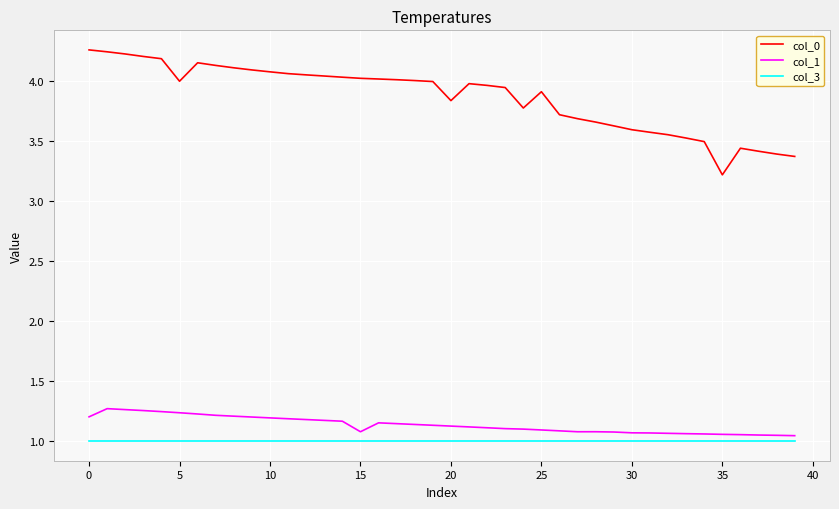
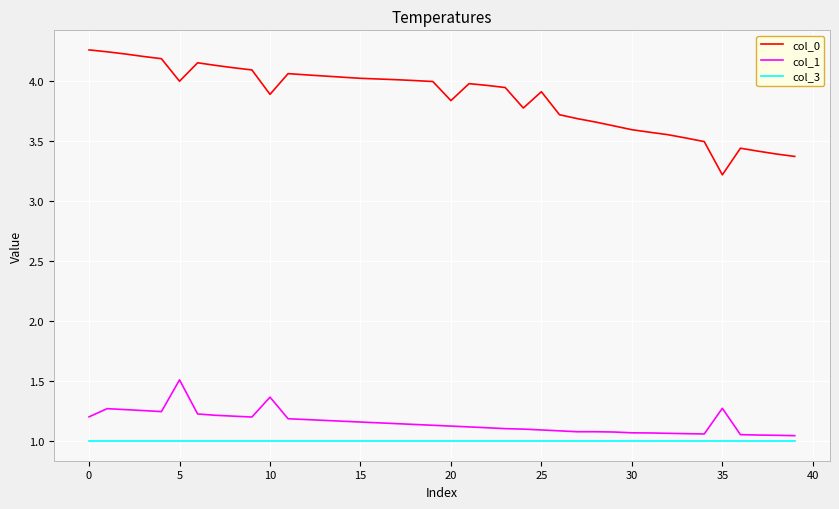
  {
    "col_0": {
      "0": 4.26,
      "5": 4.00,
-     "10": 4.07,
+     "10": 3.89,
      "15": 4.02,
      "20": 3.83,
      "25": 3.91,
      "30": 3.59,
      "35": 3.22
    },
    "col_1": {
      "0": 1.20,
-     "5": 1.24,
-     "10": 1.19,
-     "15": 1.08,
+     "5": 1.51,
+     "10": 1.37,
+     "15": 1.16,
      "20": 1.13,
      "25": 1.09,
      "30": 1.07,
-     "35": 1.06
+     "35": 1.27
    },
    "col_3": {
      "0": 1.00,
      "5": 1.00,
      "10": 1.00,
      "15": 1.00,
      "20": 1.00,
      "25": 1.00,
      "30": 1.00,
      "35": 1.00
    }
  }
